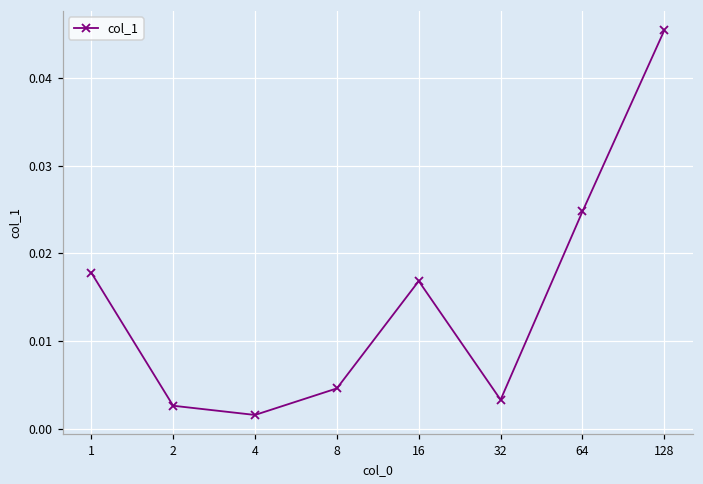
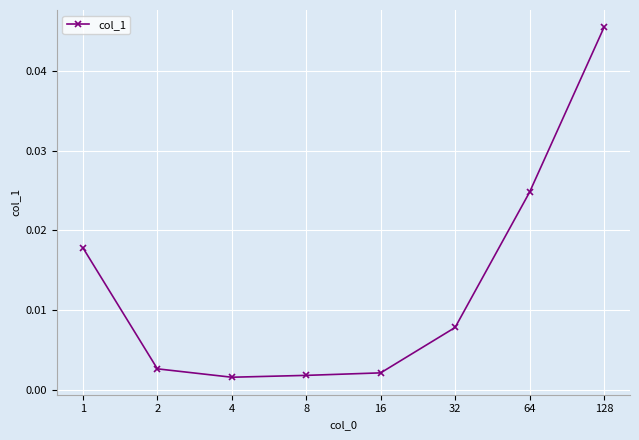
  {
    "1": 0.018,
    "2": 0.003,
    "4": 0.002,
-   "8": 0.005,
-   "16": 0.017,
-   "32": 0.003,
+   "8": 0.002,
+   "16": 0.002,
+   "32": 0.008,
    "64": 0.025,
    "128": 0.045
  }
